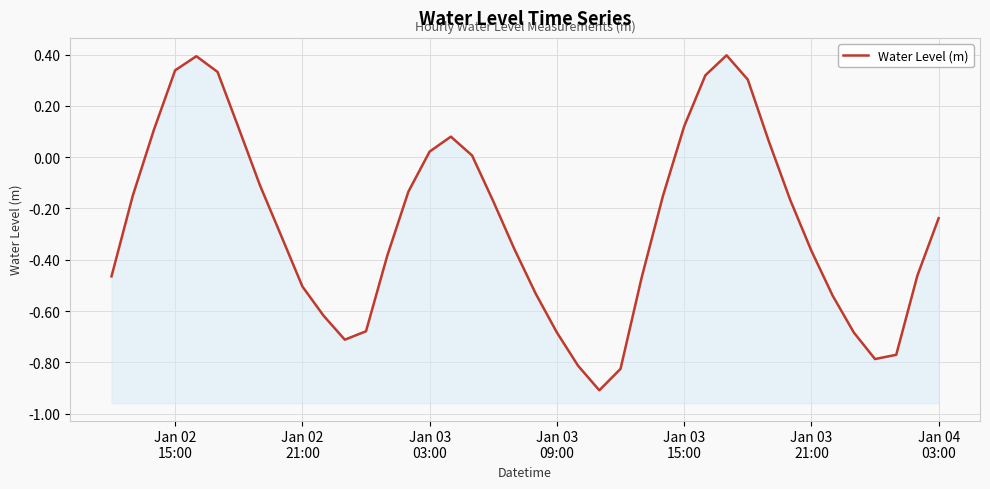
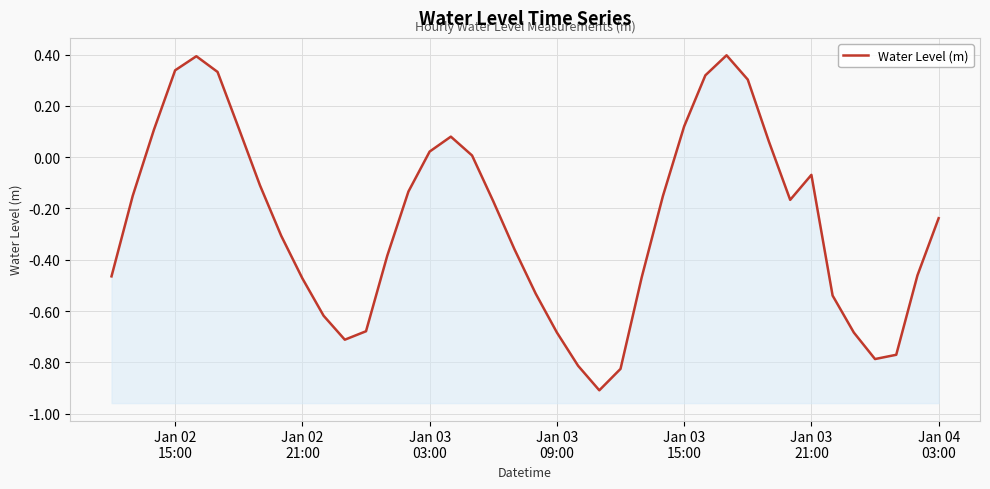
  {
    "Jan 02 15:00": 0.34,
-   "Jan 02 21:00": -0.50,
+   "Jan 02 21:00": -0.47,
    "Jan 03 03:00": 0.02,
    "Jan 03 09:00": -0.68,
    "Jan 03 15:00": 0.12,
-   "Jan 03 21:00": -0.37,
+   "Jan 03 21:00": -0.07,
    "Jan 04 03:00": -0.24
  }
